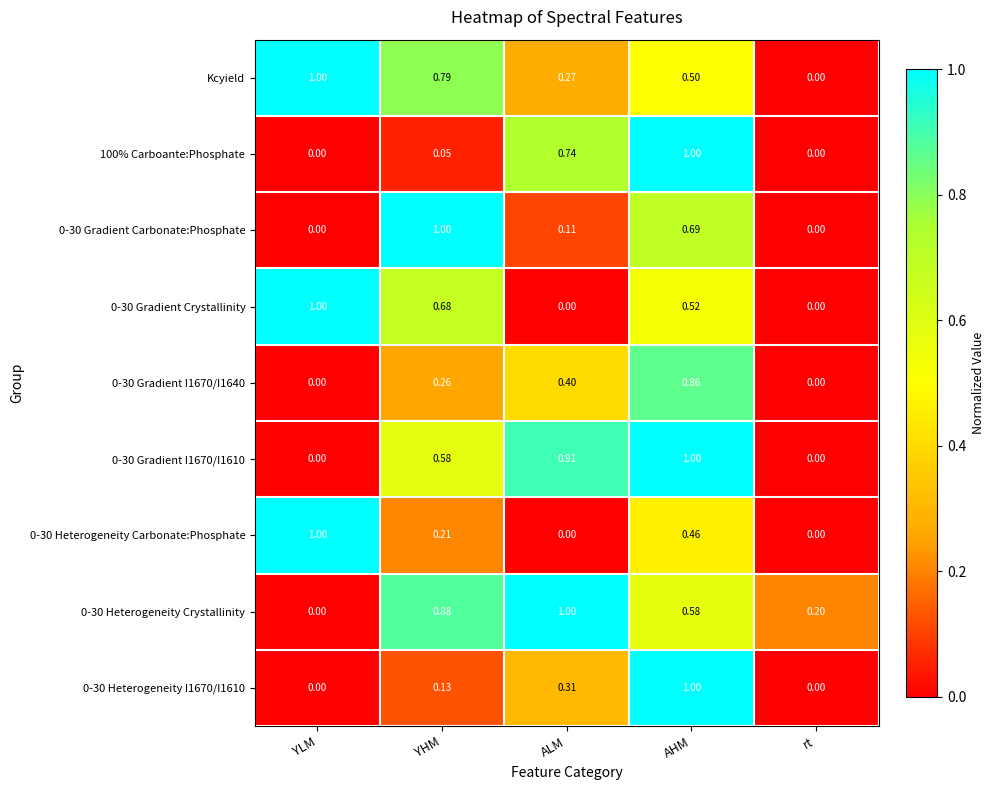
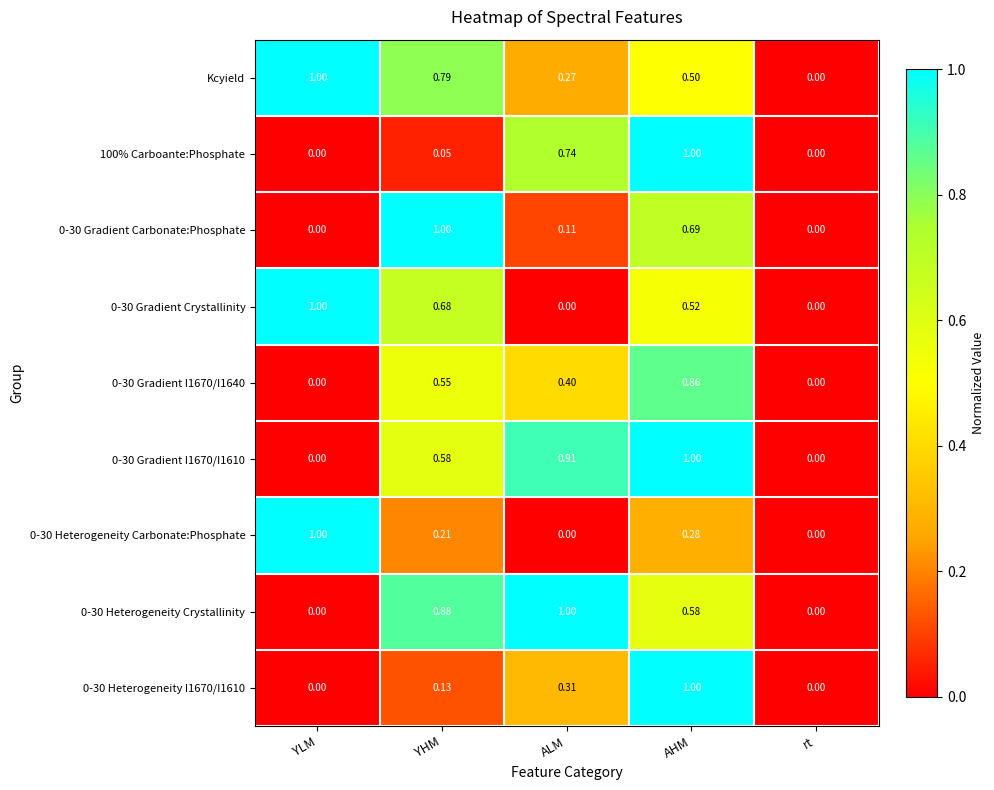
  {
    "Kcyield": {
      "YLM": 1.00,
      "YHM": 0.79,
      "ALM": 0.27,
      "AHM": 0.50,
      "rt": 0.00
    },
    "100% Carboante:Phosphate": {
      "YLM": 0.00,
      "YHM": 0.05,
      "ALM": 0.74,
      "AHM": 1.00,
      "rt": 0.00
    },
    "0-30 Gradient Carbonate:Phosphate": {
      "YLM": 0.00,
      "YHM": 1.00,
      "ALM": 0.11,
      "AHM": 0.69,
      "rt": 0.00
    },
    "0-30 Gradient Crystallinity": {
      "YLM": 1.00,
      "YHM": 0.68,
      "ALM": 0.00,
      "AHM": 0.52,
      "rt": 0.00
    },
    "0-30 Gradient I1670/I1640": {
      "YLM": 0.00,
-     "YHM": 0.26,
+     "YHM": 0.55,
      "ALM": 0.40,
      "AHM": 0.86,
      "rt": 0.00
    },
    "0-30 Gradient I1670/I1610": {
      "YLM": 0.00,
      "YHM": 0.58,
      "ALM": 0.91,
      "AHM": 1.00,
      "rt": 0.00
    },
    "0-30 Heterogeneity Carbonate:Phosphate": {
      "YLM": 1.00,
      "YHM": 0.21,
      "ALM": 0.00,
-     "AHM": 0.46,
+     "AHM": 0.28,
      "rt": 0.00
    },
    "0-30 Heterogeneity Crystallinity": {
      "YLM": 0.00,
      "YHM": 0.88,
      "ALM": 1.00,
      "AHM": 0.58,
-     "rt": 0.20
+     "rt": 0.00
    },
    "0-30 Heterogeneity I1670/I1610": {
      "YLM": 0.00,
      "YHM": 0.13,
      "ALM": 0.31,
      "AHM": 1.00,
      "rt": 0.00
    }
  }
